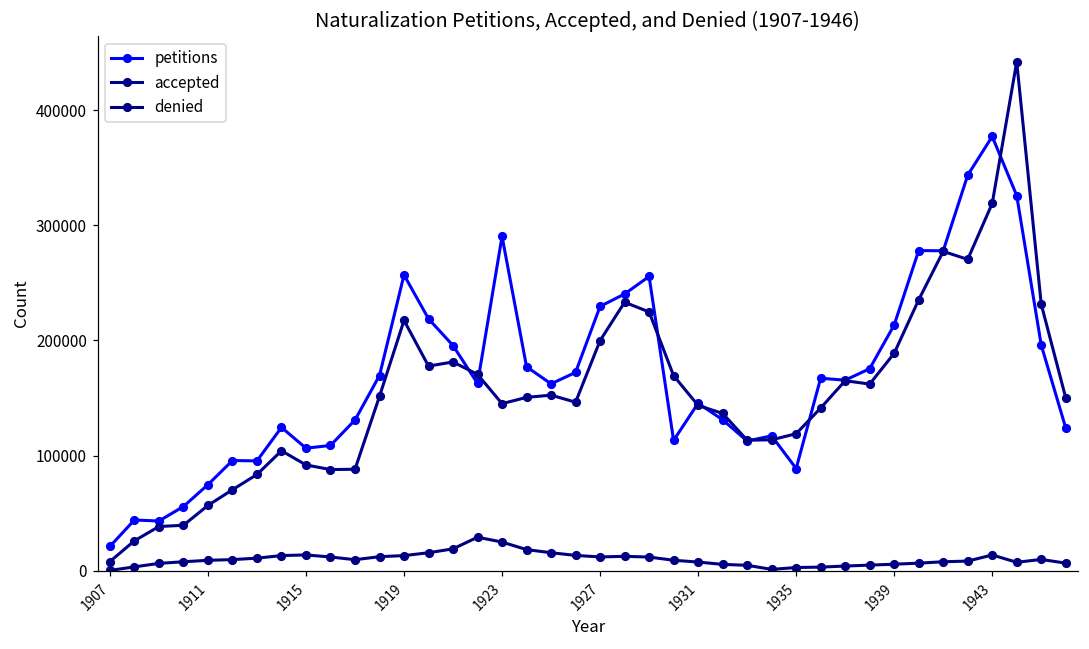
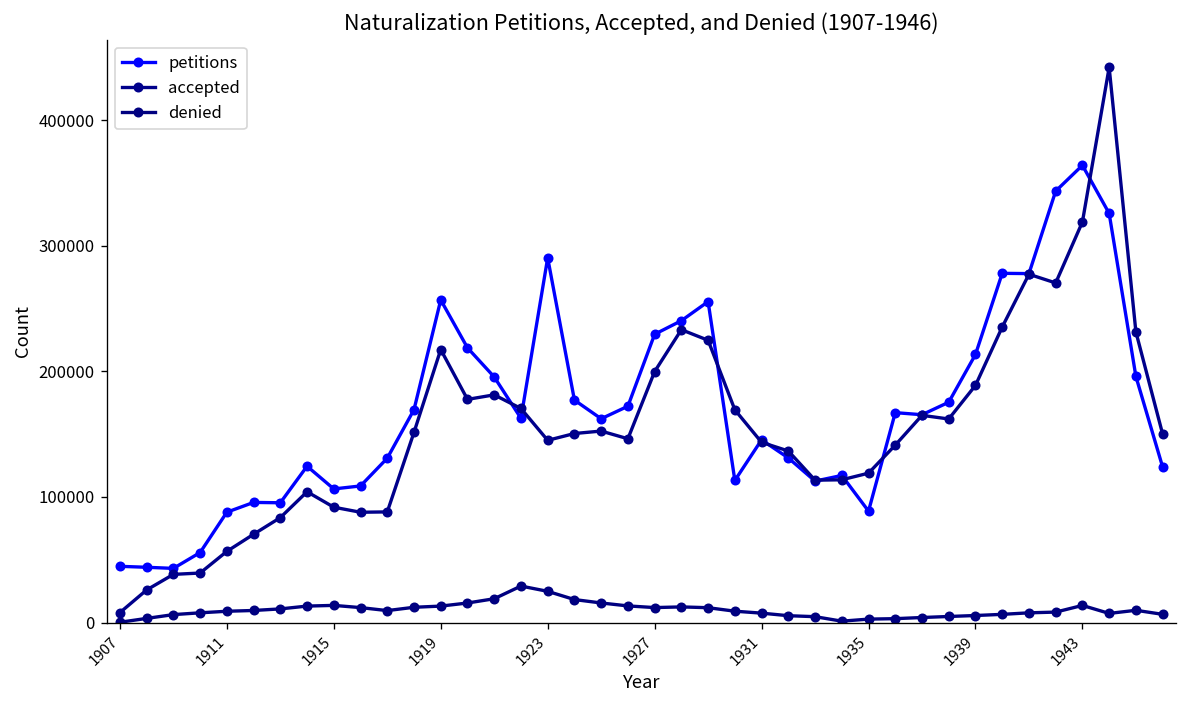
  {
    "petitions": {
-     "1907": 21000,
-     "1911": 75000,
+     "1907": 45000,
+     "1911": 88000,
      "1915": 106000,
      "1919": 257000,
      "1923": 290000,
      "1927": 230000,
      "1935": 89000,
      "1939": 213000,
-     "1943": 377000
+     "1943": 364000
    }
  }
